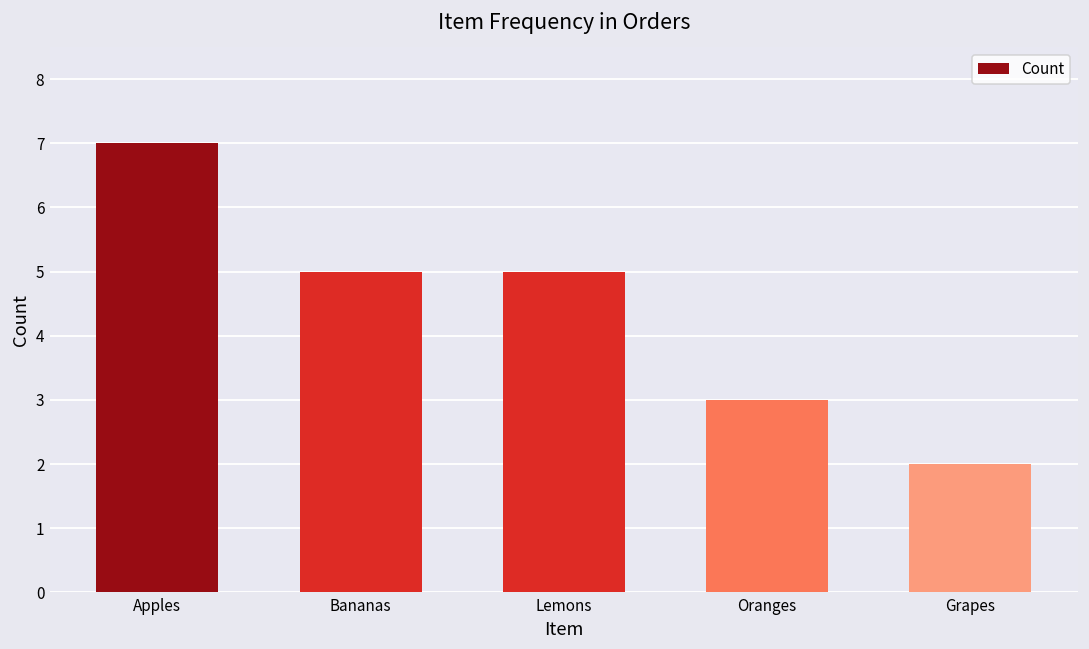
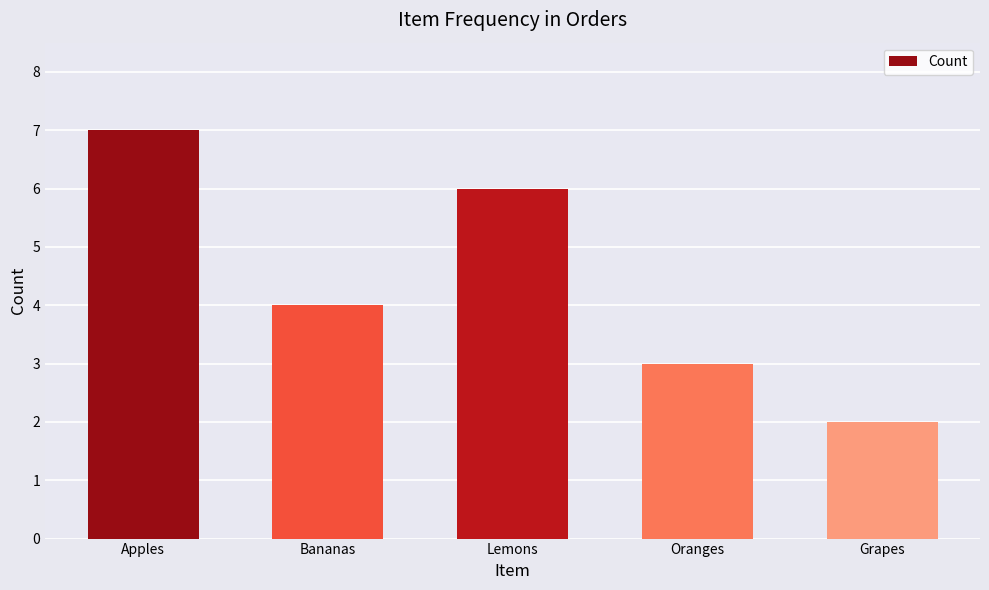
  {
    "Apples": 7,
-   "Bananas": 5,
-   "Lemons": 5,
+   "Bananas": 4,
+   "Lemons": 6,
    "Oranges": 3,
    "Grapes": 2
  }
